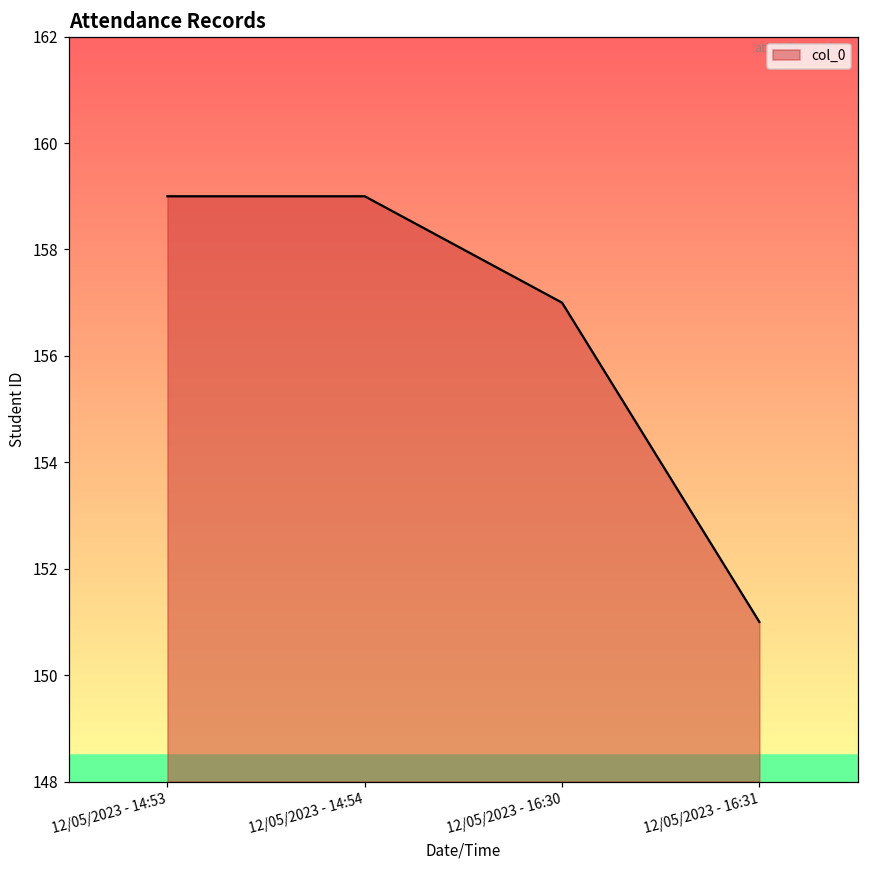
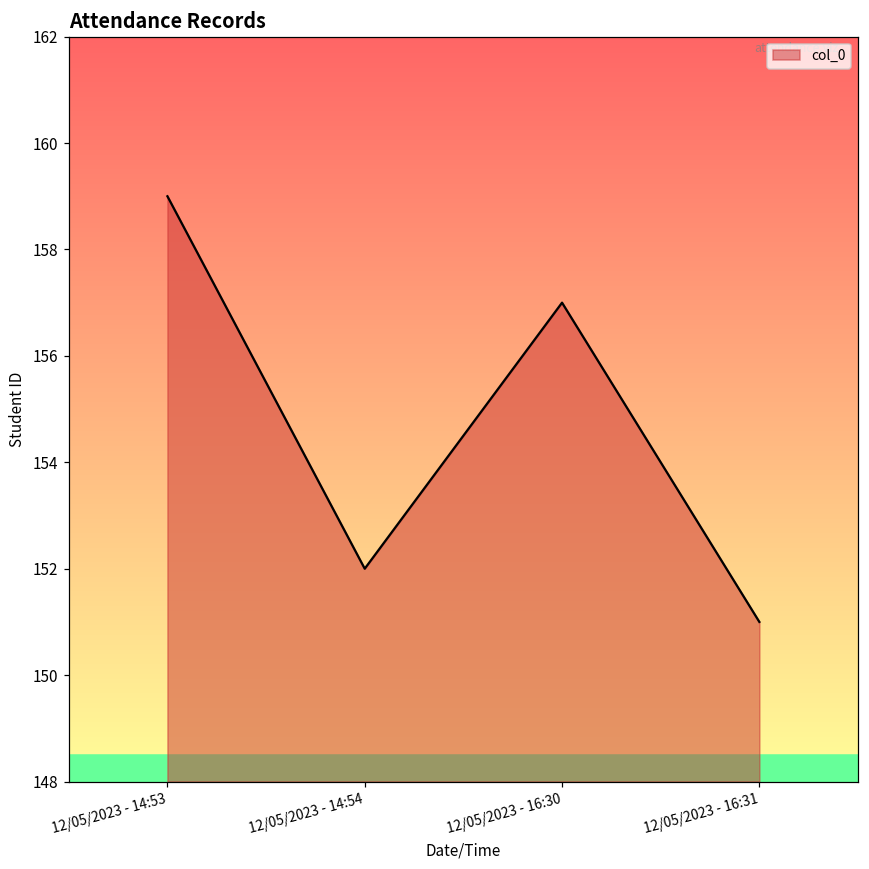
  {
    "12/05/2023 - 14:53": 159,
-   "12/05/2023 - 14:54": 159,
+   "12/05/2023 - 14:54": 152,
    "12/05/2023 - 16:30": 157,
    "12/05/2023 - 16:31": 151
  }
